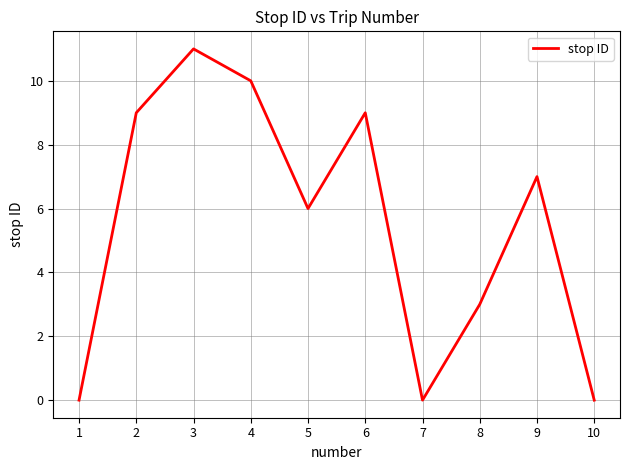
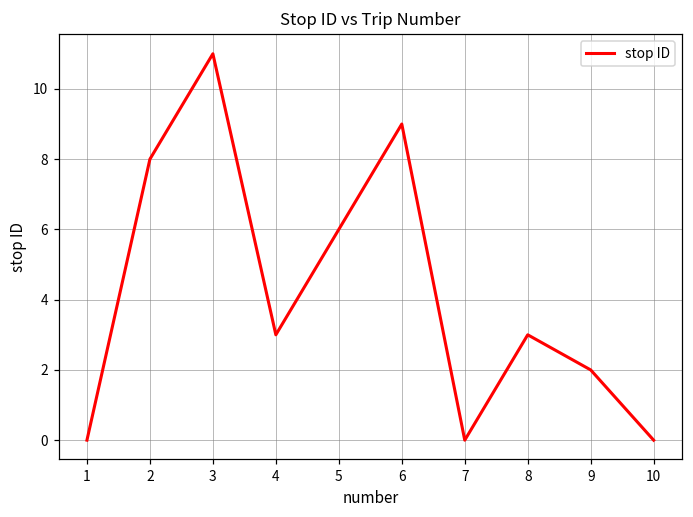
  {
    "1": 0,
-   "2": 9,
+   "2": 8,
    "3": 11,
-   "4": 10,
+   "4": 3,
    "5": 6,
    "6": 9,
    "7": 0,
    "8": 3,
-   "9": 7,
+   "9": 2,
    "10": 0
  }
